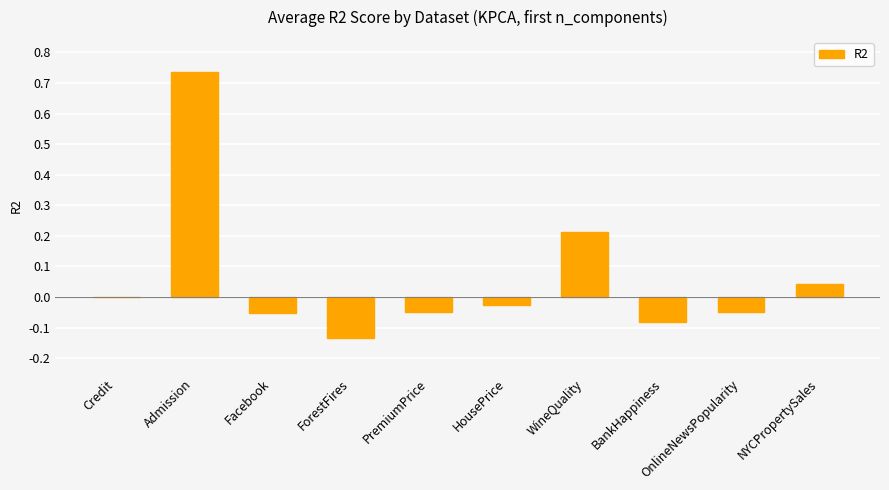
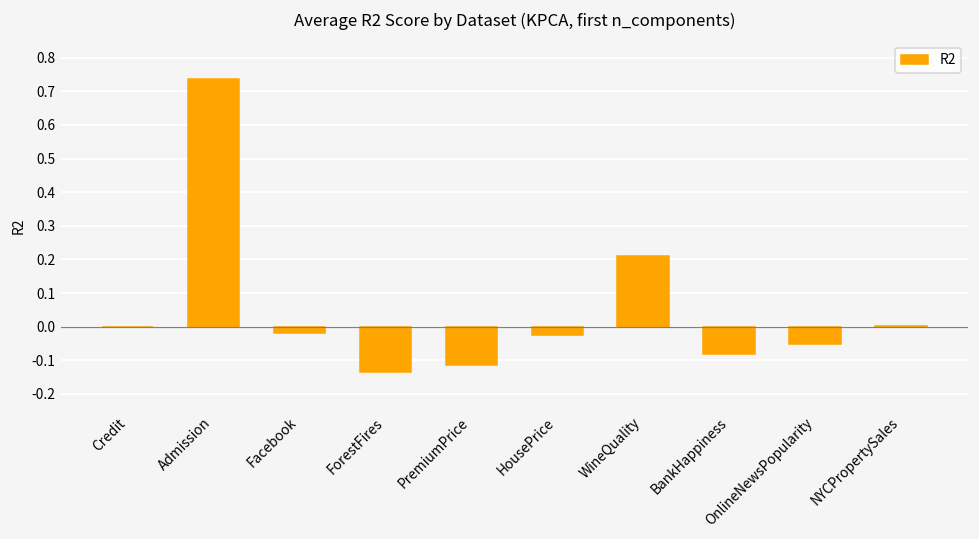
  {
    "Admission": 0.74,
-   "Facebook": -0.05,
+   "Facebook": -0.02,
    "ForestFires": -0.13,
-   "PremiumPrice": -0.05,
+   "PremiumPrice": -0.11,
    "HousePrice": -0.03,
    "WineQuality": 0.21,
    "BankHappiness": -0.08,
    "OnlineNewsPopularity": -0.05,
-   "NYCPropertySales": 0.04
+   "NYCPropertySales": 0.00
  }
